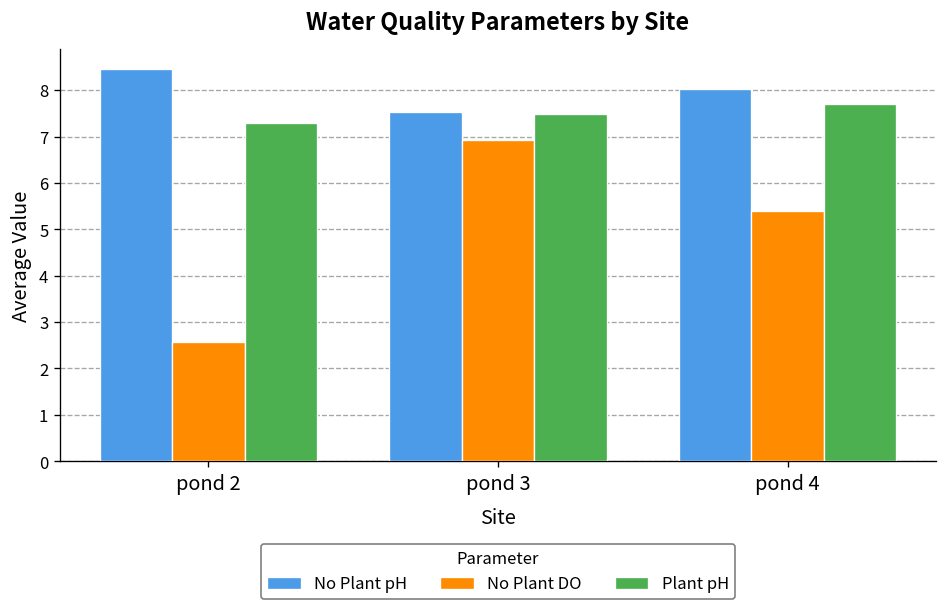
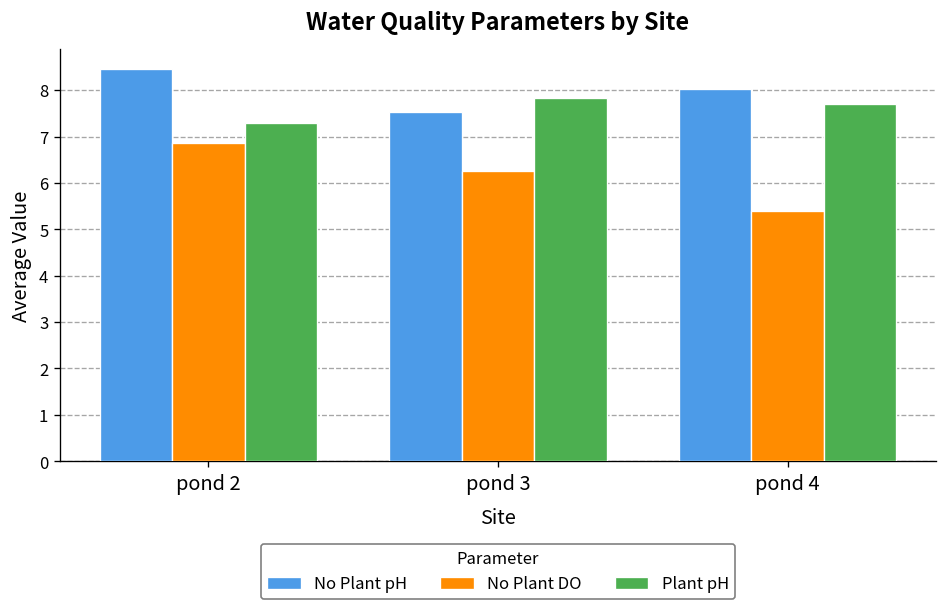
  {
    "No Plant pH": {
      "pond 2": 8.5,
      "pond 3": 7.5,
      "pond 4": 8.0
    },
    "No Plant DO": {
-     "pond 2": 2.6,
-     "pond 3": 6.9,
+     "pond 2": 6.9,
+     "pond 3": 6.3,
      "pond 4": 5.4
    },
    "Plant pH": {
      "pond 2": 7.3,
-     "pond 3": 7.5,
+     "pond 3": 7.8,
      "pond 4": 7.7
    }
  }
